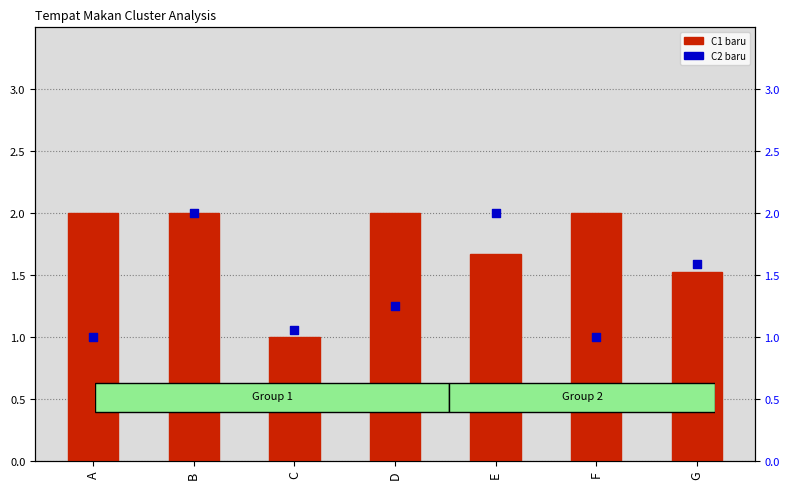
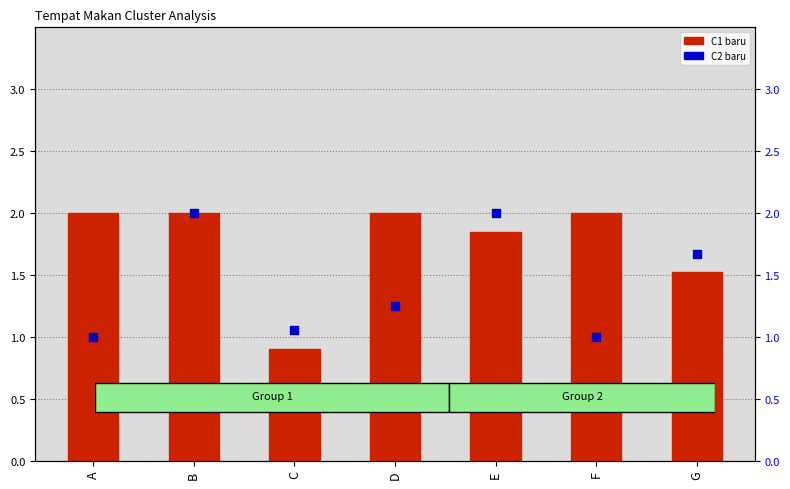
  {
    "C1 baru": {
      "A": 2.00,
      "B": 2.00,
-     "C": 1.0,
+     "C": 0.9,
      "D": 2.00,
-     "E": 1.67,
+     "E": 1.84,
      "F": 2.00,
      "G": 1.52
    },
    "C2 baru": {
-     "G": 1.59
+     "G": 1.67
    }
  }
